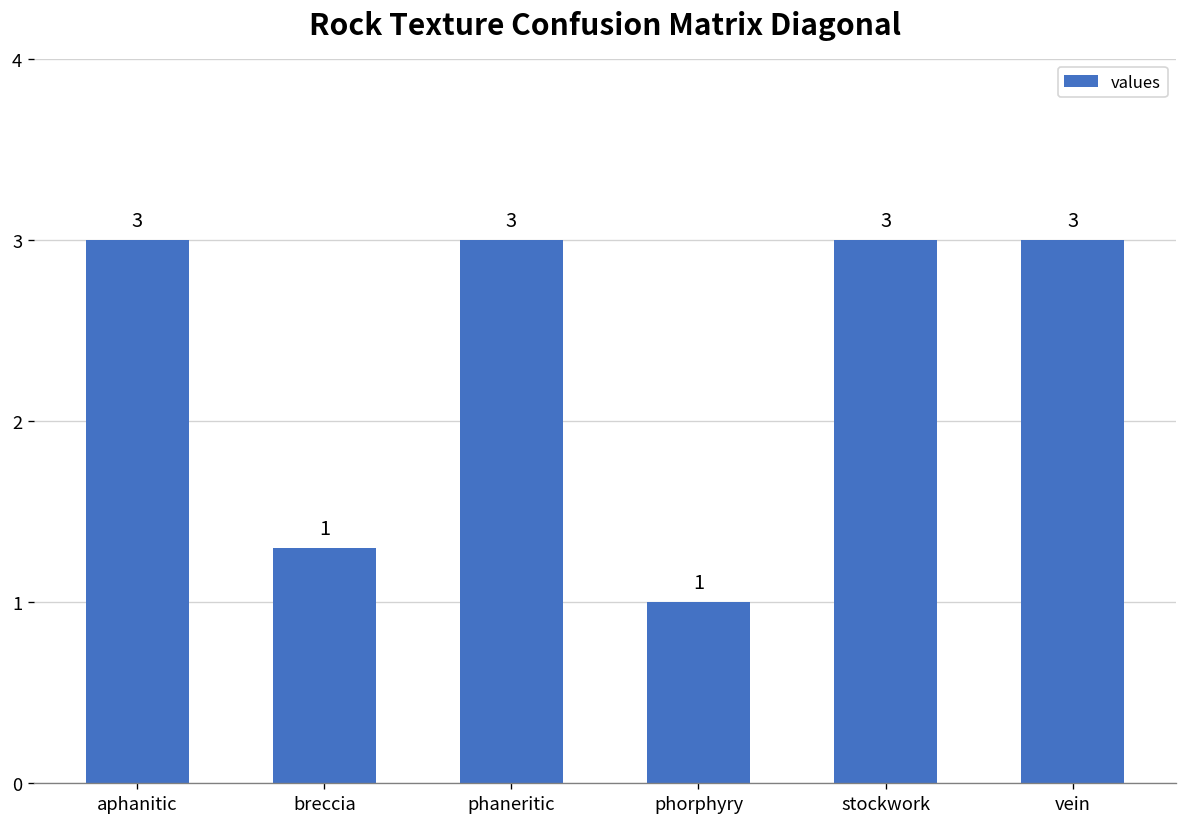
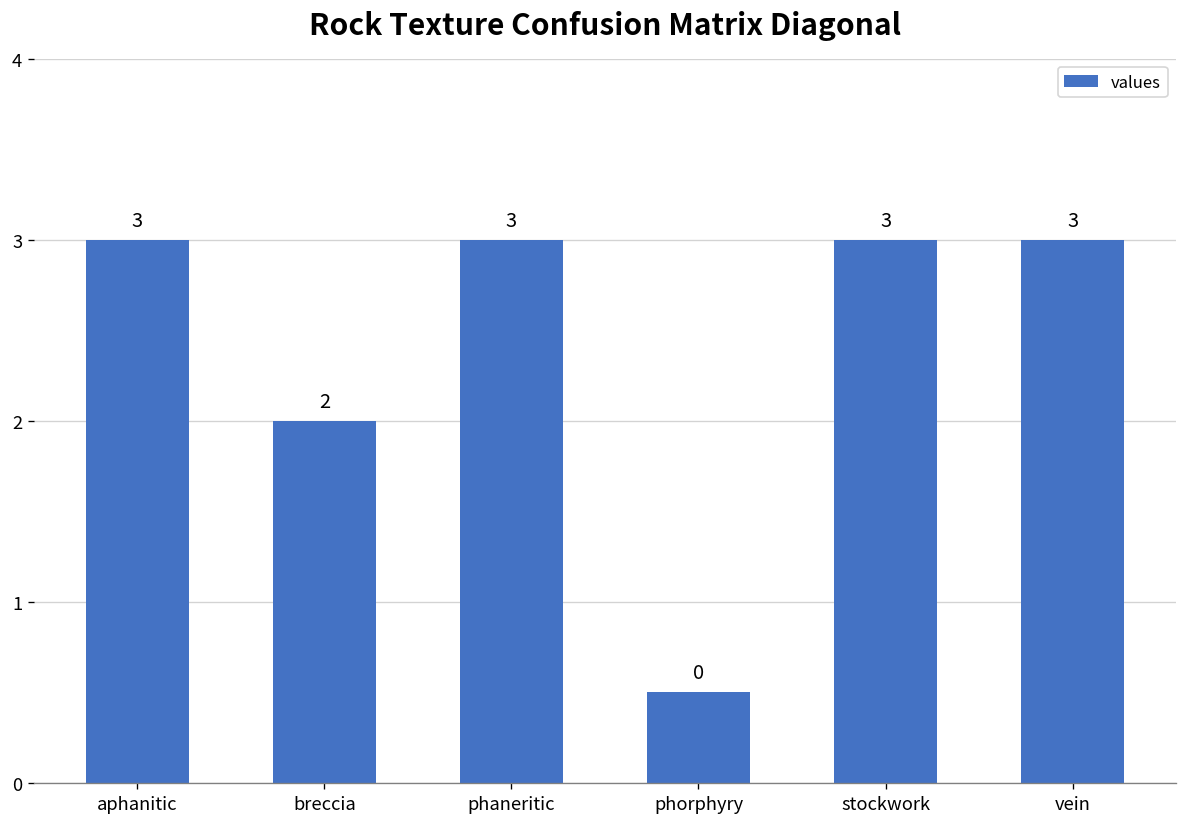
  {
    "aphanitic": 3,
-   "breccia": 1,
+   "breccia": 2,
    "phaneritic": 3,
-   "phorphyry": 1,
+   "phorphyry": 0,
    "stockwork": 3,
    "vein": 3
  }
